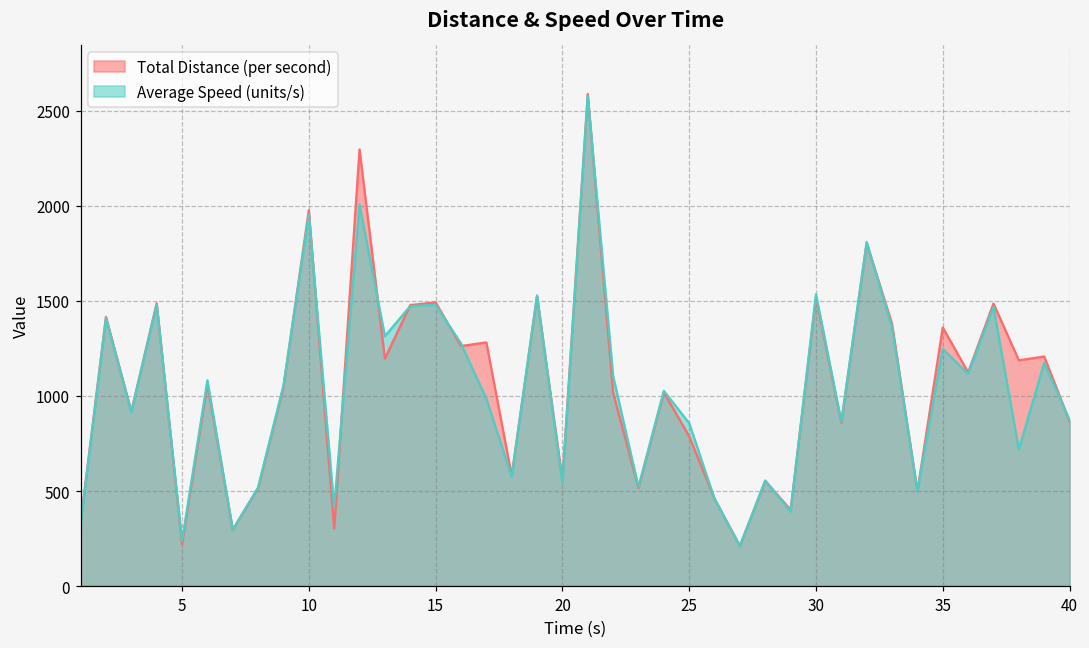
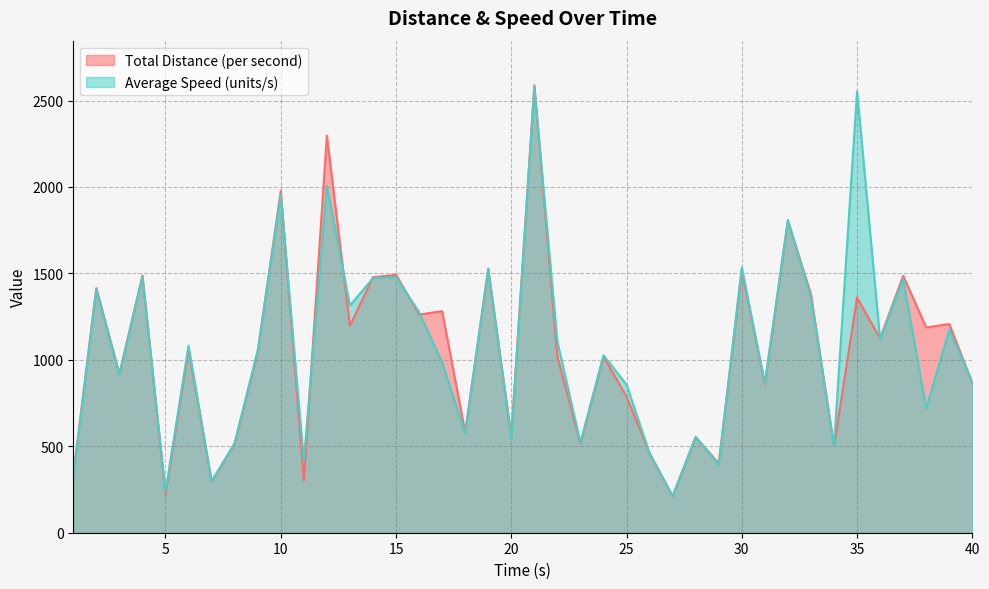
  {
    "Total Distance (per second)": {
      "5": 220,
      "10": 1980,
      "20": 560,
      "25": 790,
      "30": 1520,
      "35": 1360
    },
    "Average Speed (units/s)": {
      "5": 240,
      "10": 1950,
      "20": 540,
      "25": 860,
      "30": 1530,
-     "35": 1250
+     "35": 2550
    }
  }
